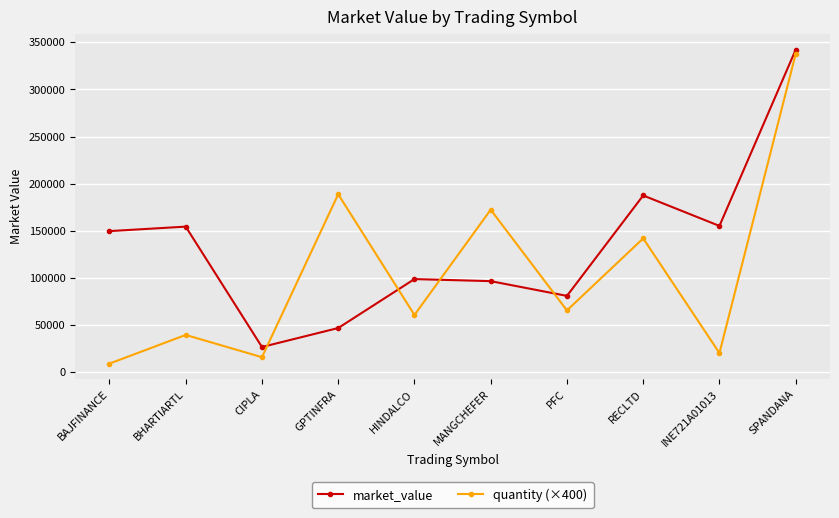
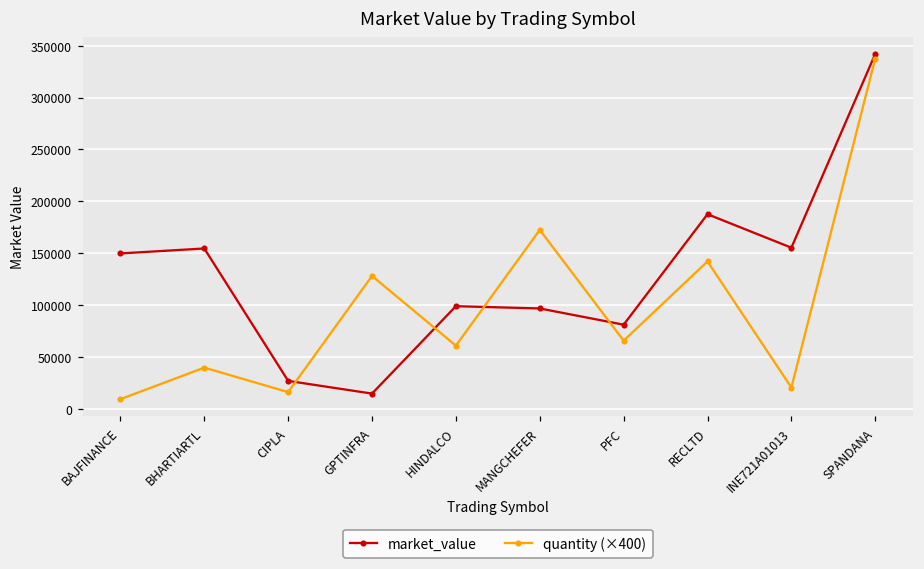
  {
    "market_value": {
      "BAJFINANCE": 150000,
      "BHARTIARTL": 150000,
      "CIPLA": 30000,
-     "GPTINFRA": 50000,
+     "GPTINFRA": 10000,
      "HINDALCO": 100000,
      "MANGCHEFER": 100000,
      "PFC": 80000,
      "RECLTD": 190000,
      "INE721A01013": 160000,
      "SPANDANA": 340000
    },
    "quantity (×400)": {
      "BAJFINANCE": 10000,
      "BHARTIARTL": 40000,
      "CIPLA": 20000,
-     "GPTINFRA": 190000,
+     "GPTINFRA": 130000,
      "HINDALCO": 60000,
      "MANGCHEFER": 170000,
      "PFC": 70000,
      "RECLTD": 140000,
      "INE721A01013": 20000,
      "SPANDANA": 340000
    }
  }
